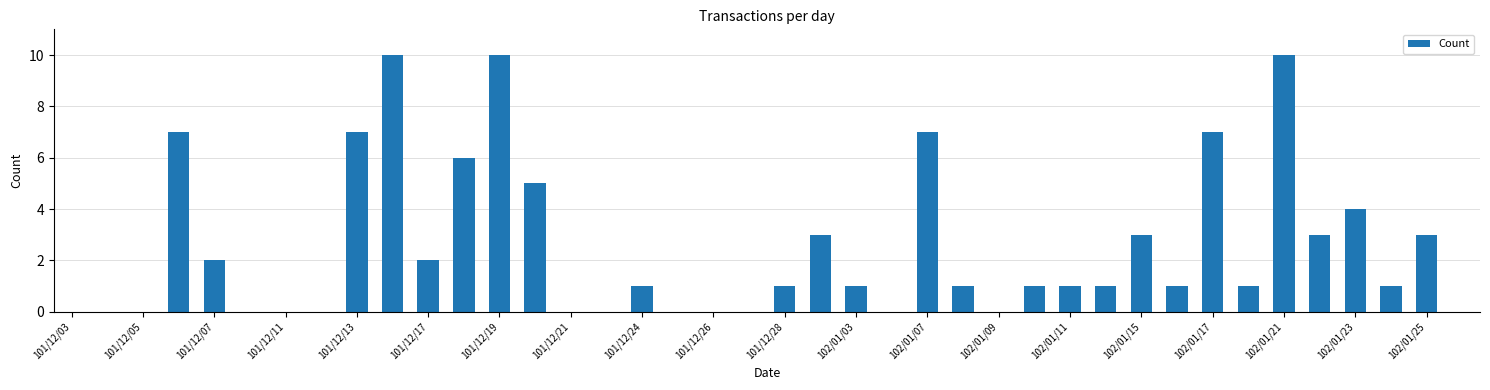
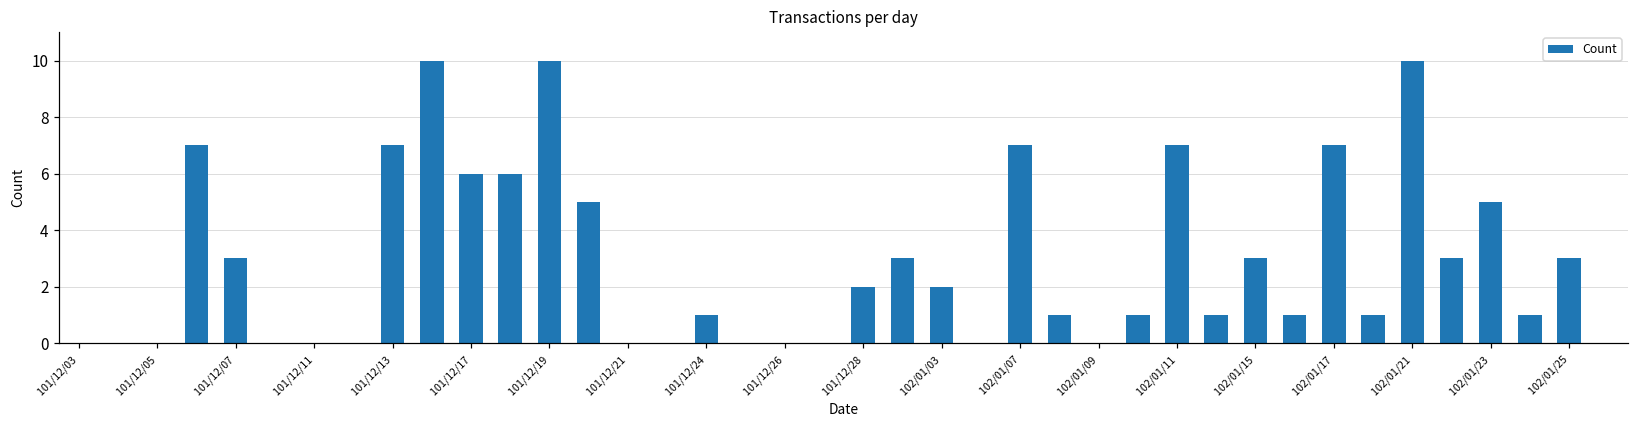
  {
    "101/12/03": 0,
    "101/12/05": 0,
-   "101/12/07": 2,
+   "101/12/07": 3,
    "101/12/11": 0,
    "101/12/13": 7,
-   "101/12/17": 2,
+   "101/12/17": 6,
    "101/12/19": 10,
    "101/12/21": 0,
    "101/12/24": 1,
    "101/12/26": 0,
-   "101/12/28": 1,
-   "102/01/03": 1,
+   "101/12/28": 2,
+   "102/01/03": 2,
    "102/01/07": 7,
    "102/01/09": 0,
-   "102/01/11": 1,
+   "102/01/11": 7,
    "102/01/15": 3,
    "102/01/17": 7,
    "102/01/21": 10,
-   "102/01/23": 4,
+   "102/01/23": 5,
    "102/01/25": 3
  }
